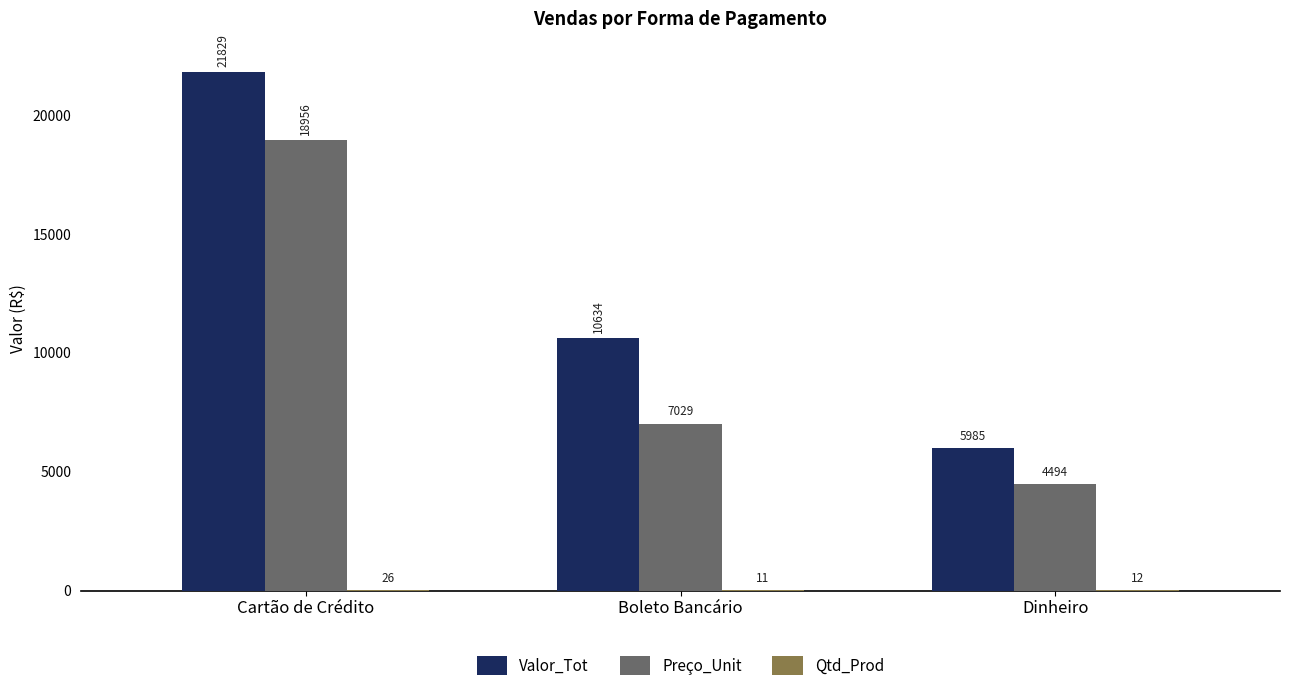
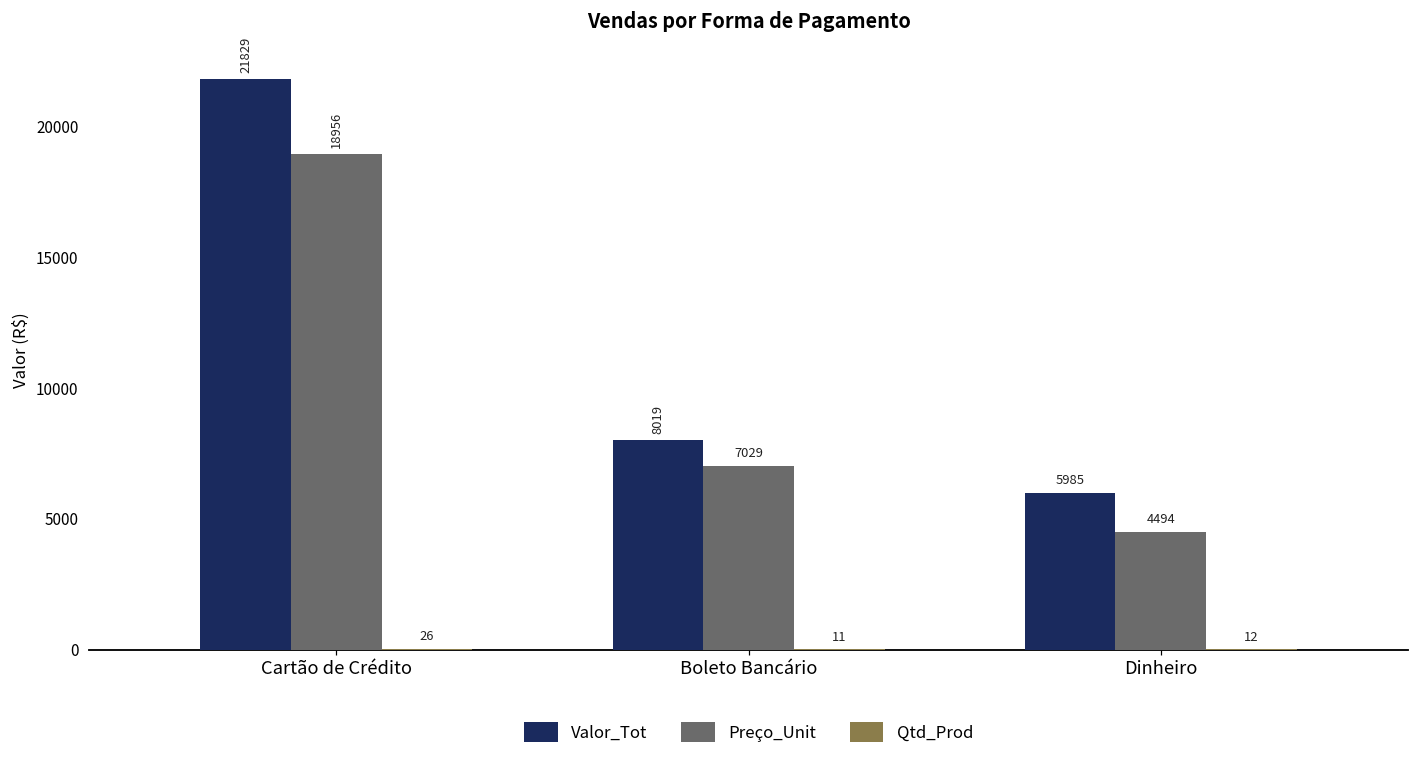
  {
    "Valor_Tot": {
      "Cartão de Crédito": 21829,
-     "Boleto Bancário": 10634,
+     "Boleto Bancário": 8019,
      "Dinheiro": 5985
    }
  }
